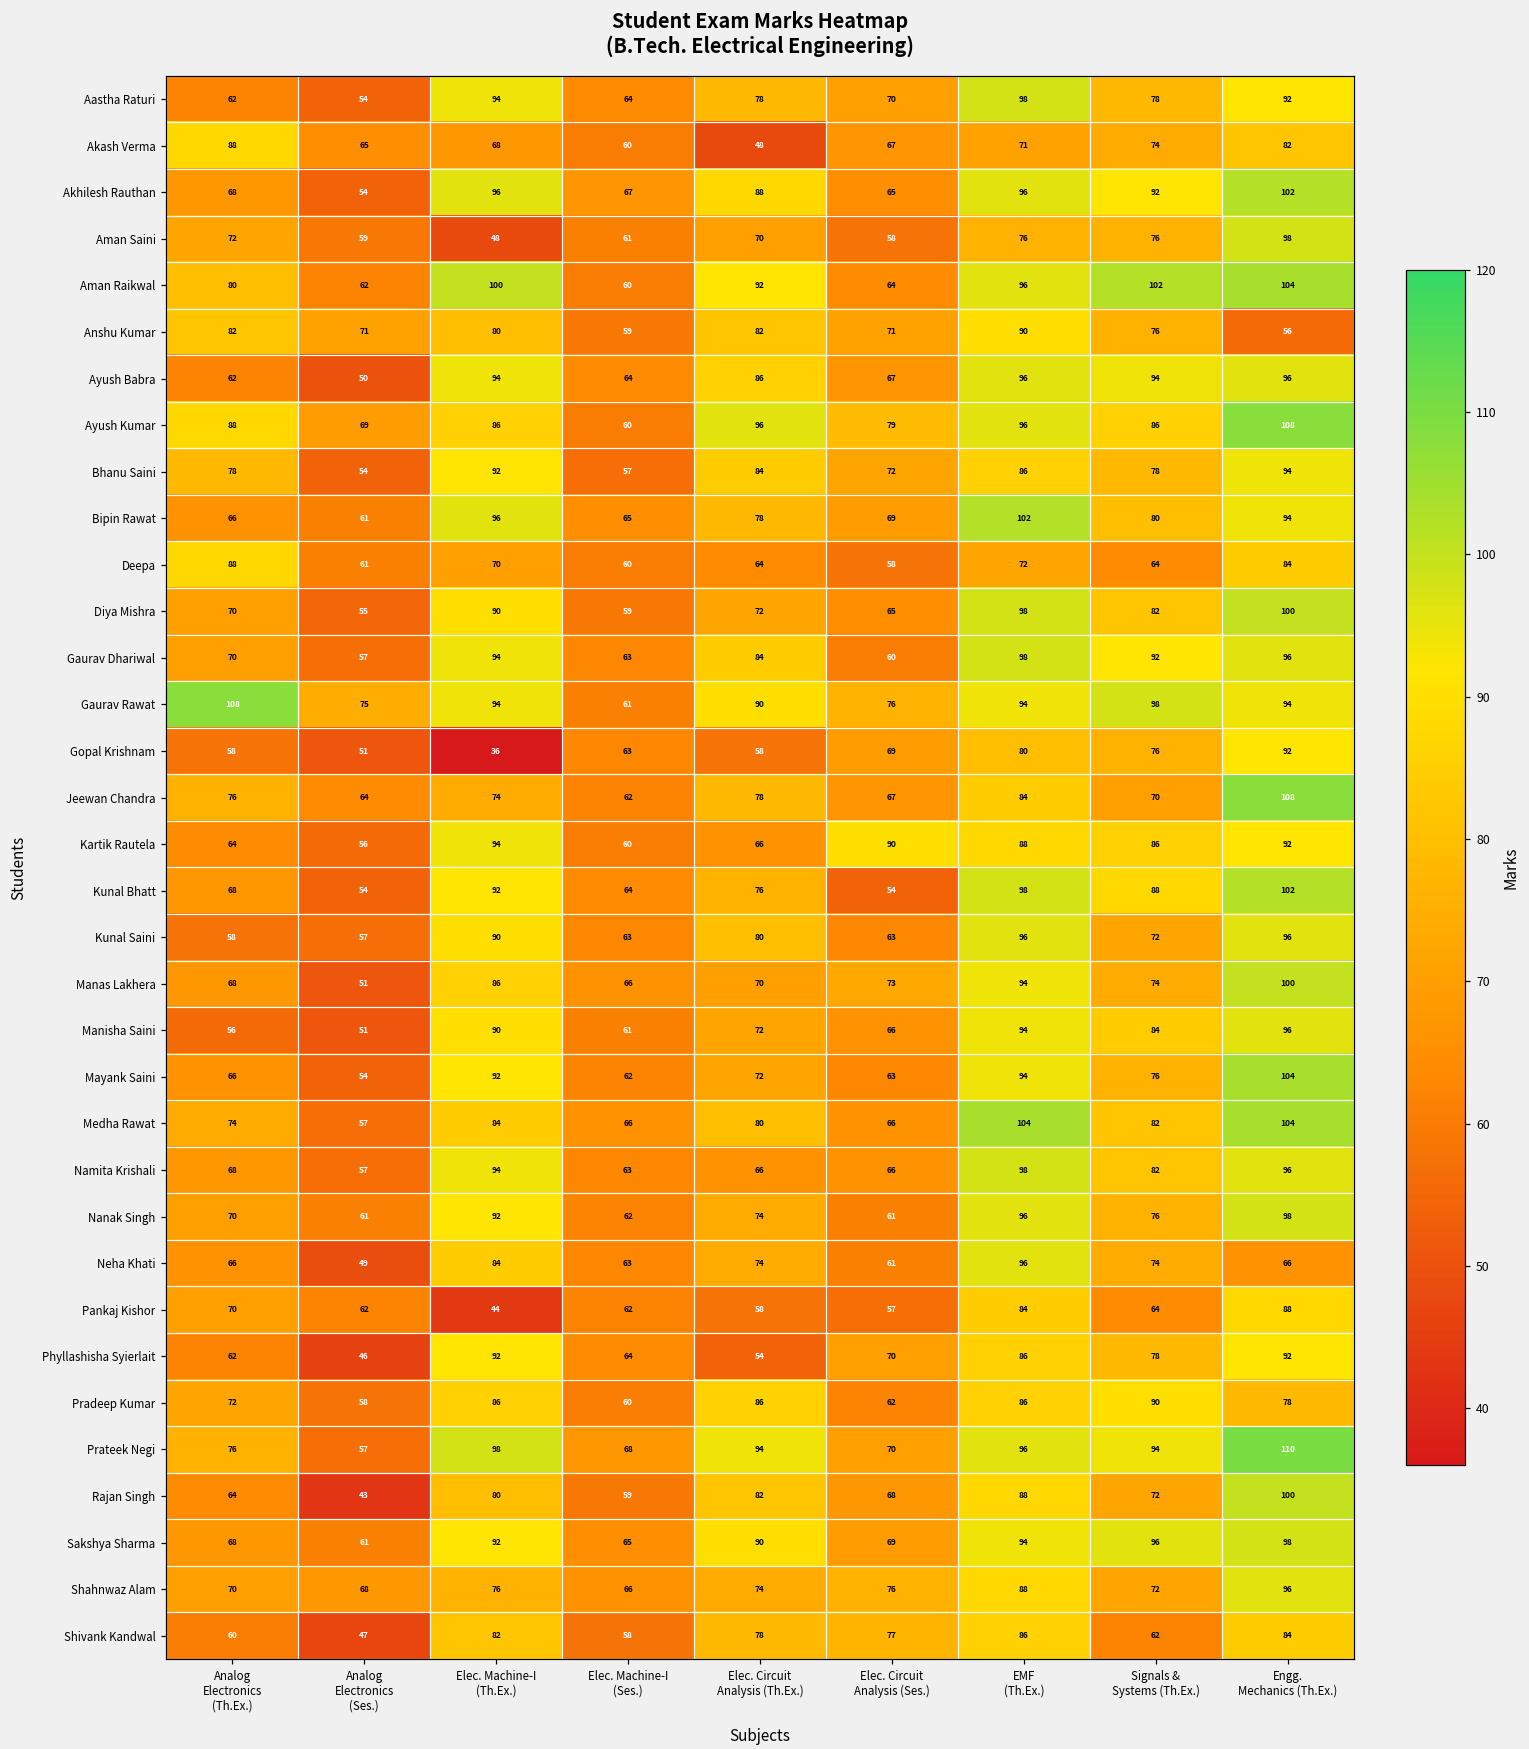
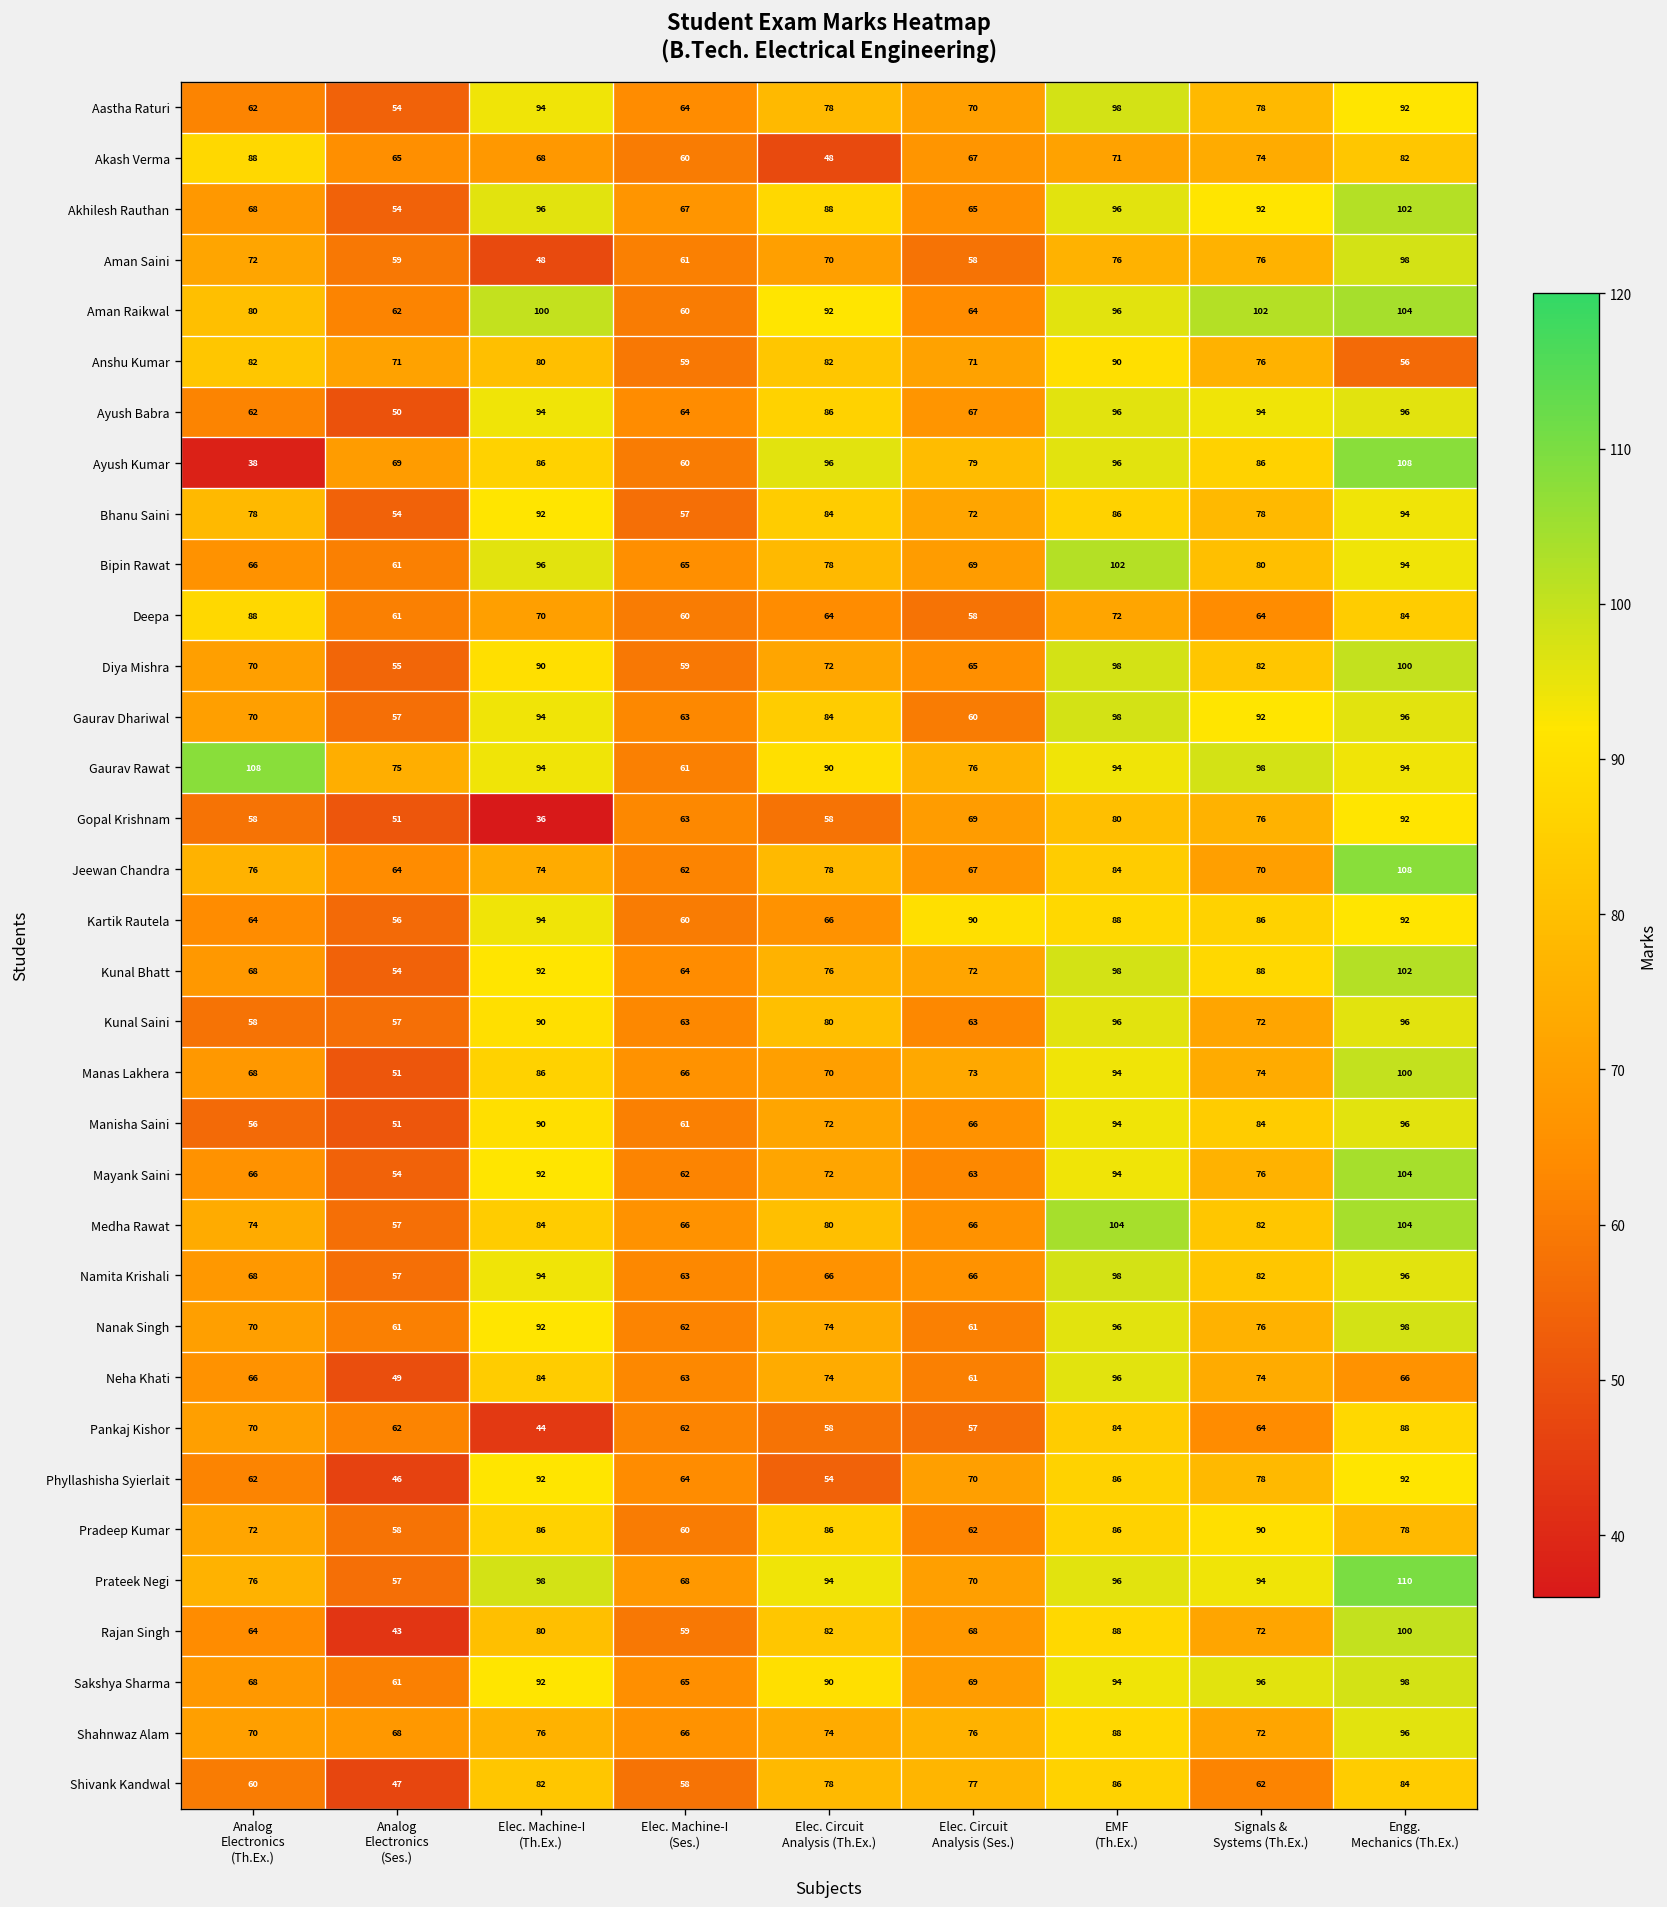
  {
    "Ayush Kumar": {
-     "Analog Electronics (Th.Ex.)": 88,
+     "Analog Electronics (Th.Ex.)": 38,
      "Analog Electronics (Ses.)": 69,
      "Elec. Machine-I (Th.Ex.)": 86,
      "Elec. Machine-I (Ses.)": 60,
      "Elec. Circuit Analysis (Th.Ex.)": 96,
      "Elec. Circuit Analysis (Ses.)": 79,
      "EMF (Th.Ex.)": 96,
      "Signals & Systems (Th.Ex.)": 86,
      "Engg. Mechanics (Th.Ex.)": 108
    },
    "Kunal Bhatt": {
      "Analog Electronics (Th.Ex.)": 68,
      "Analog Electronics (Ses.)": 54,
      "Elec. Machine-I (Th.Ex.)": 92,
      "Elec. Machine-I (Ses.)": 64,
      "Elec. Circuit Analysis (Th.Ex.)": 76,
-     "Elec. Circuit Analysis (Ses.)": 54,
+     "Elec. Circuit Analysis (Ses.)": 72,
      "EMF (Th.Ex.)": 98,
      "Signals & Systems (Th.Ex.)": 88,
      "Engg. Mechanics (Th.Ex.)": 102
    }
  }
